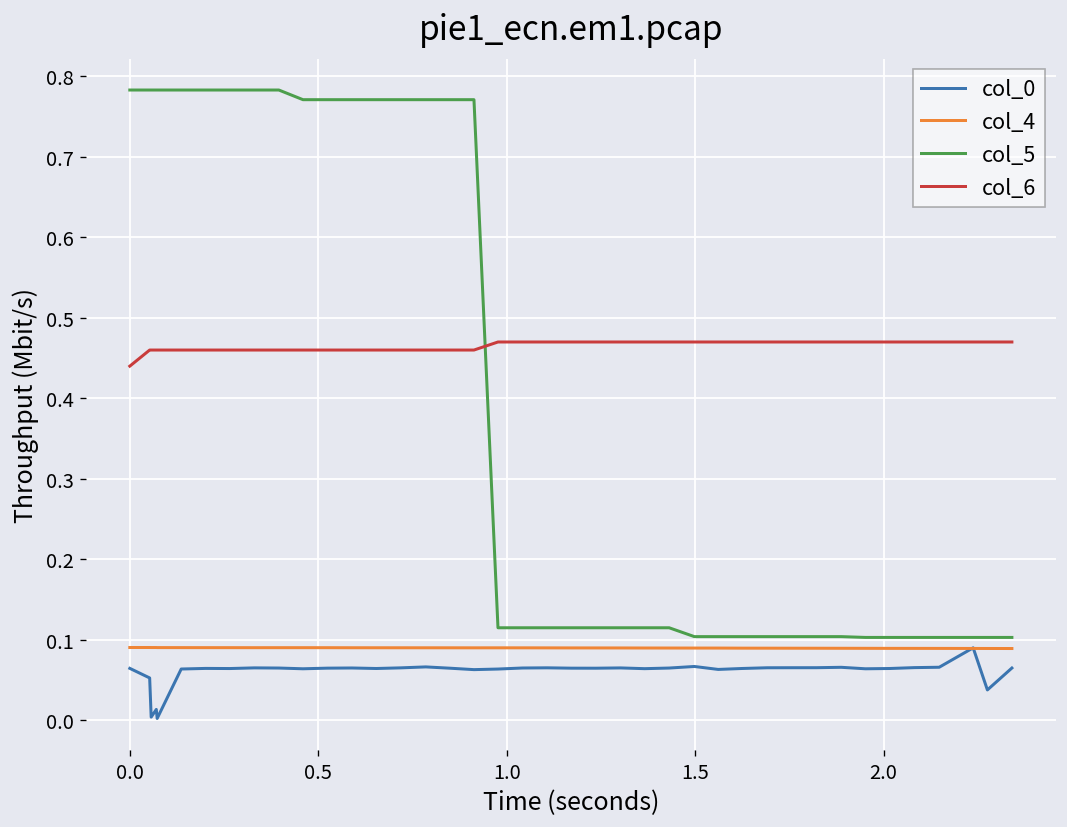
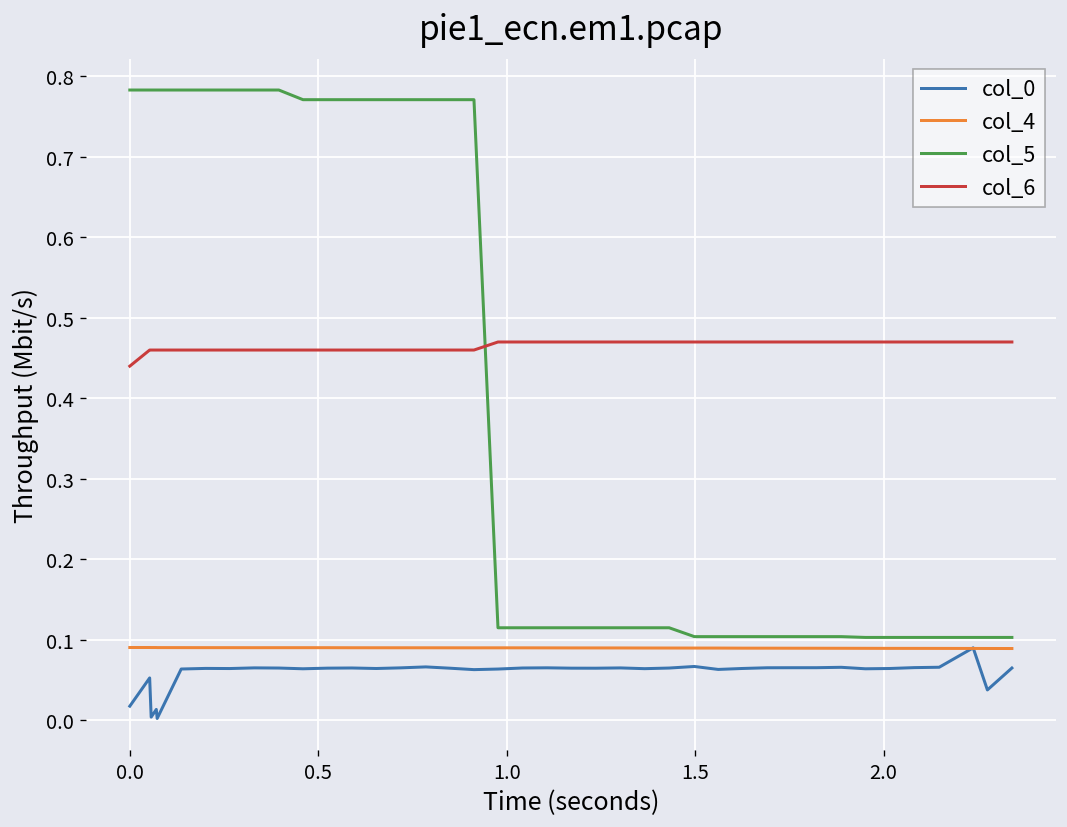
  {
    "col_0": {
-     "0.0": 0.06
+     "0.0": 0.02
    },
    "col_4": {
      "0.0": 0.09
    },
    "col_5": {
      "0.0": 0.78
    },
    "col_6": {
      "0.0": 0.44
    }
  }
